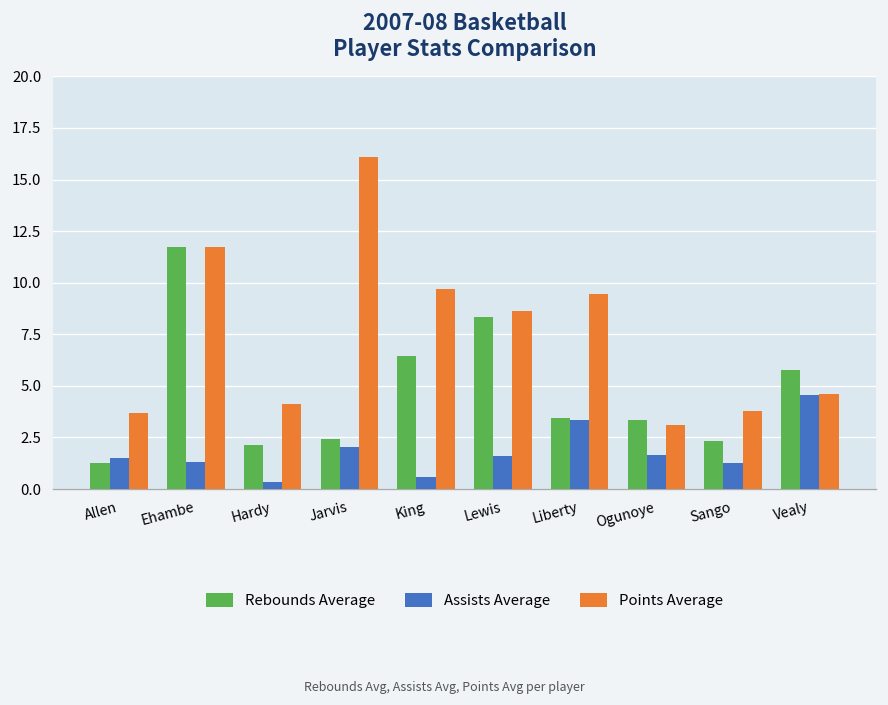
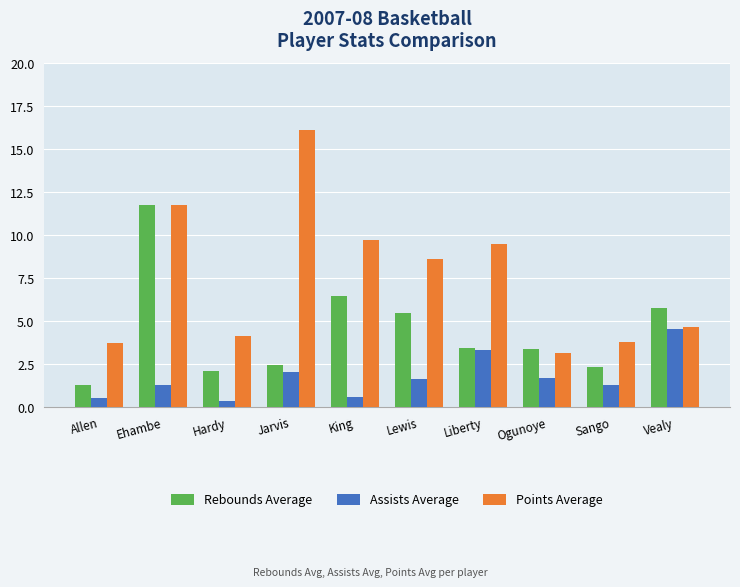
  {
    "Rebounds Average": {
      "Allen": 1.3,
      "Ehambe": 11.7,
      "Hardy": 2.1,
      "Jarvis": 2.4,
      "King": 6.5,
-     "Lewis": 8.3,
+     "Lewis": 5.5,
      "Liberty": 3.5,
      "Ogunoye": 3.4,
      "Sango": 2.3,
      "Vealy": 5.8
    },
    "Assists Average": {
-     "Allen": 1.5,
+     "Allen": 0.5,
      "Ehambe": 1.3,
      "Hardy": 0.4,
      "Jarvis": 2.0,
      "King": 0.6,
      "Lewis": 1.6,
      "Liberty": 3.3,
      "Ogunoye": 1.7,
      "Sango": 1.3,
      "Vealy": 4.5
    },
    "Points Average": {
      "Allen": 3.7,
      "Ehambe": 11.7,
      "Hardy": 4.1,
      "Jarvis": 16.1,
      "King": 9.7,
      "Lewis": 8.6,
      "Liberty": 9.5,
      "Ogunoye": 3.1,
      "Sango": 3.8,
      "Vealy": 4.6
    }
  }
